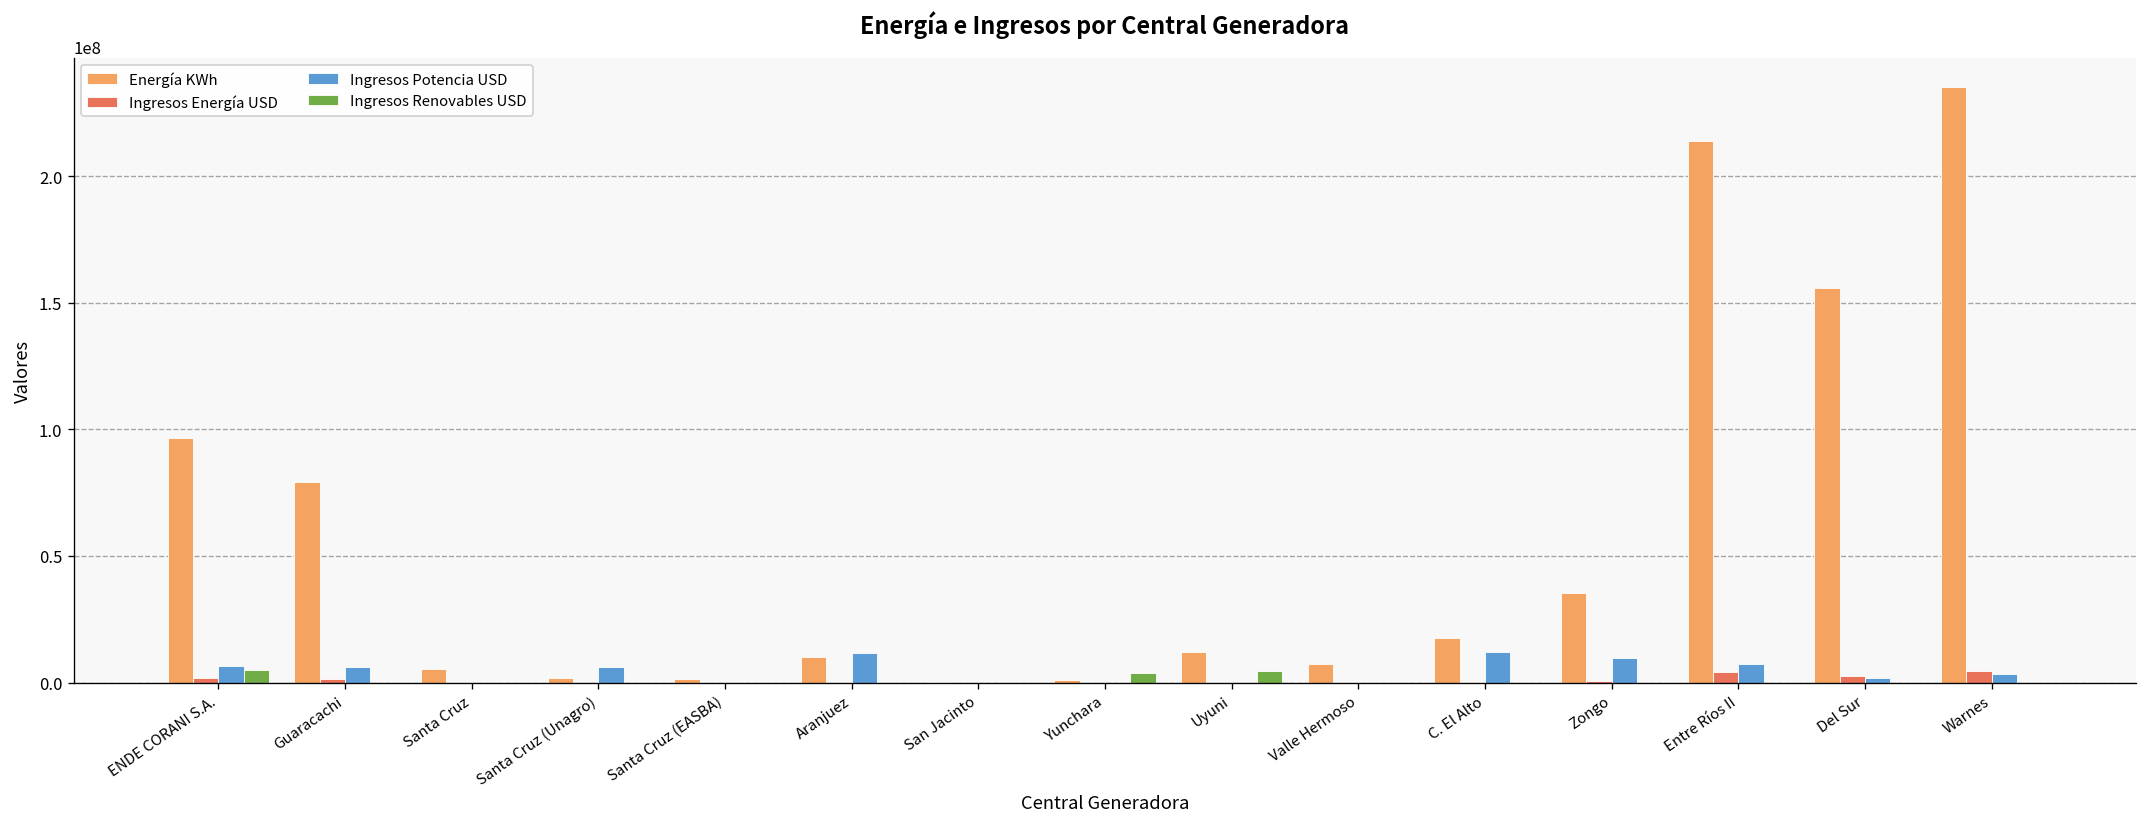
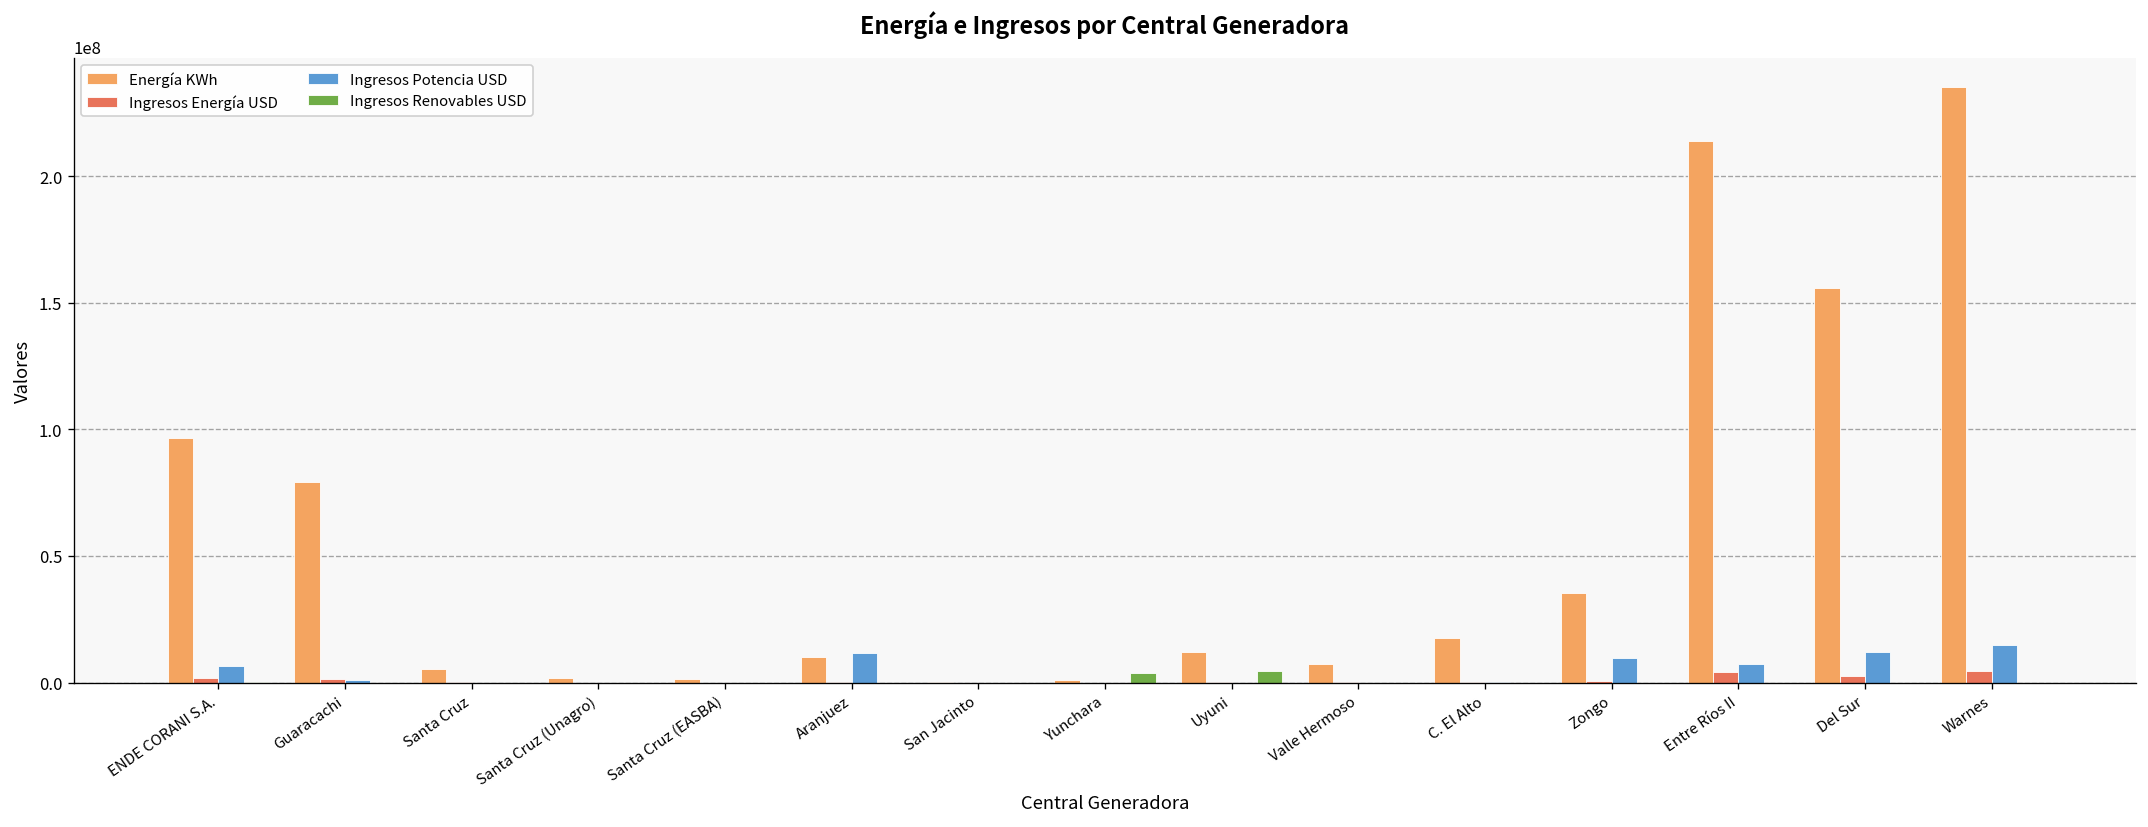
  {
    "Ingresos Potencia USD": {
      "ENDE CORANI S.A.": 6000000,
-     "Guaracachi": 6000000,
+     "Guaracachi": 1000000,
      "Santa Cruz": 0,
-     "Santa Cruz (Unagro)": 6000000,
+     "Santa Cruz (Unagro)": 0,
      "Aranjuez": 12000000,
      "Yunchara": 0,
      "Uyuni": 0,
      "Valle Hermoso": 0,
-     "C. El Alto": 12000000,
+     "C. El Alto": 0,
      "Zongo": 10000000,
      "Entre Ríos II": 7000000,
-     "Del Sur": 2000000,
-     "Warnes": 4000000
+     "Del Sur": 12000000,
+     "Warnes": 15000000
    },
    "Ingresos Renovables USD": {
-     "ENDE CORANI S.A.": 5000000,
+     "ENDE CORANI S.A.": 0,
      "Guaracachi": 0,
      "Santa Cruz": 0,
      "Santa Cruz (Unagro)": 0,
      "Santa Cruz (EASBA)": 0,
      "Aranjuez": 0,
      "San Jacinto": 0,
      "Yunchara": 4000000,
      "Uyuni": 5000000,
      "Valle Hermoso": 0,
      "C. El Alto": 0,
      "Zongo": 0,
      "Entre Ríos II": 0,
      "Del Sur": 0,
      "Warnes": 0
    }
  }
